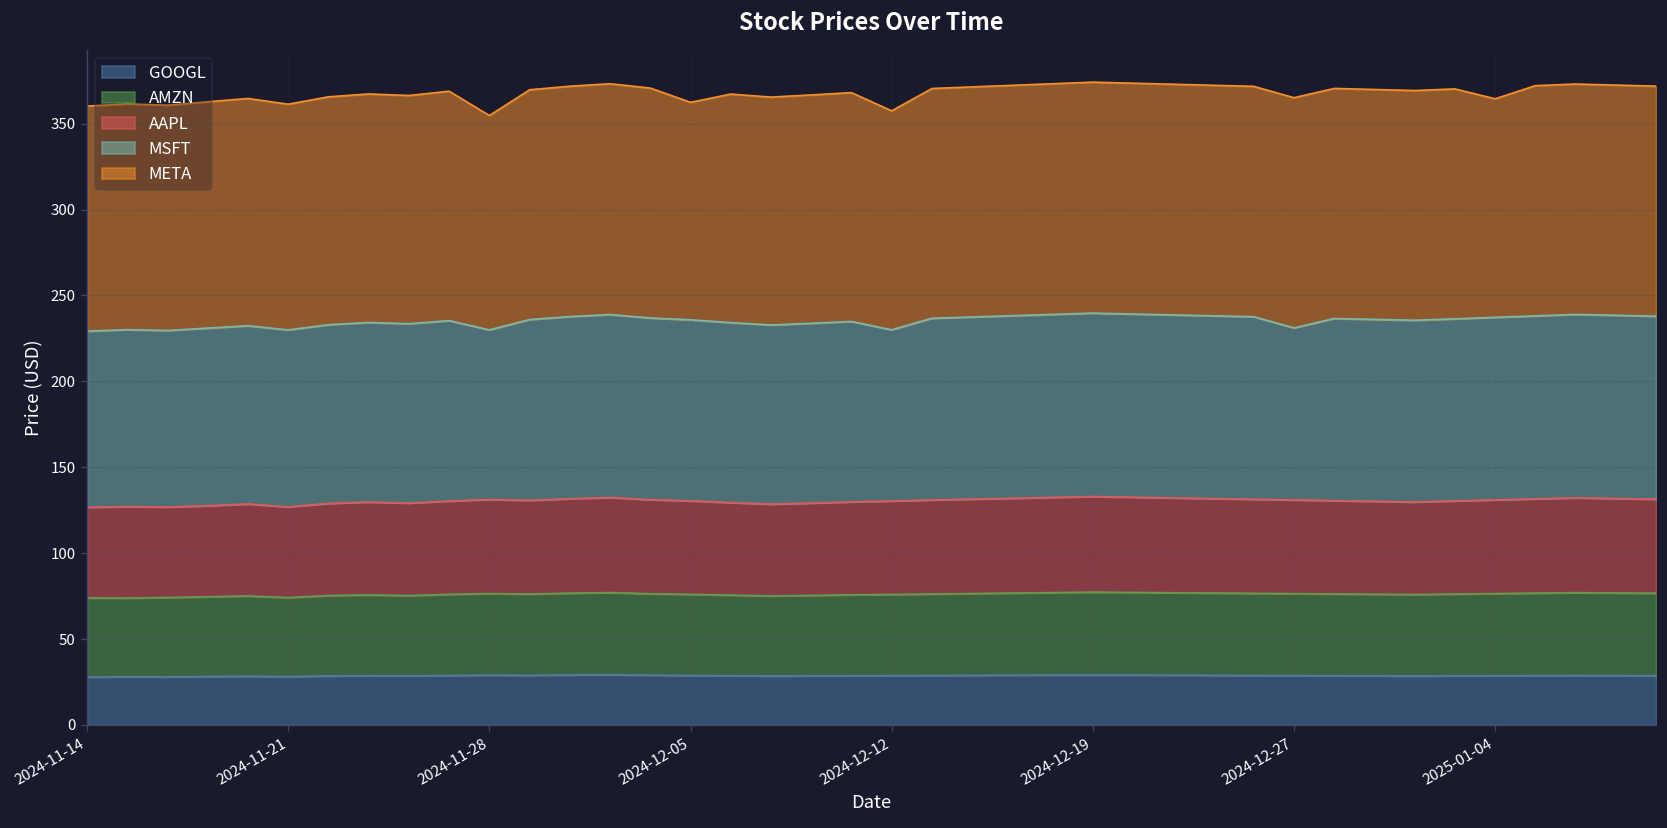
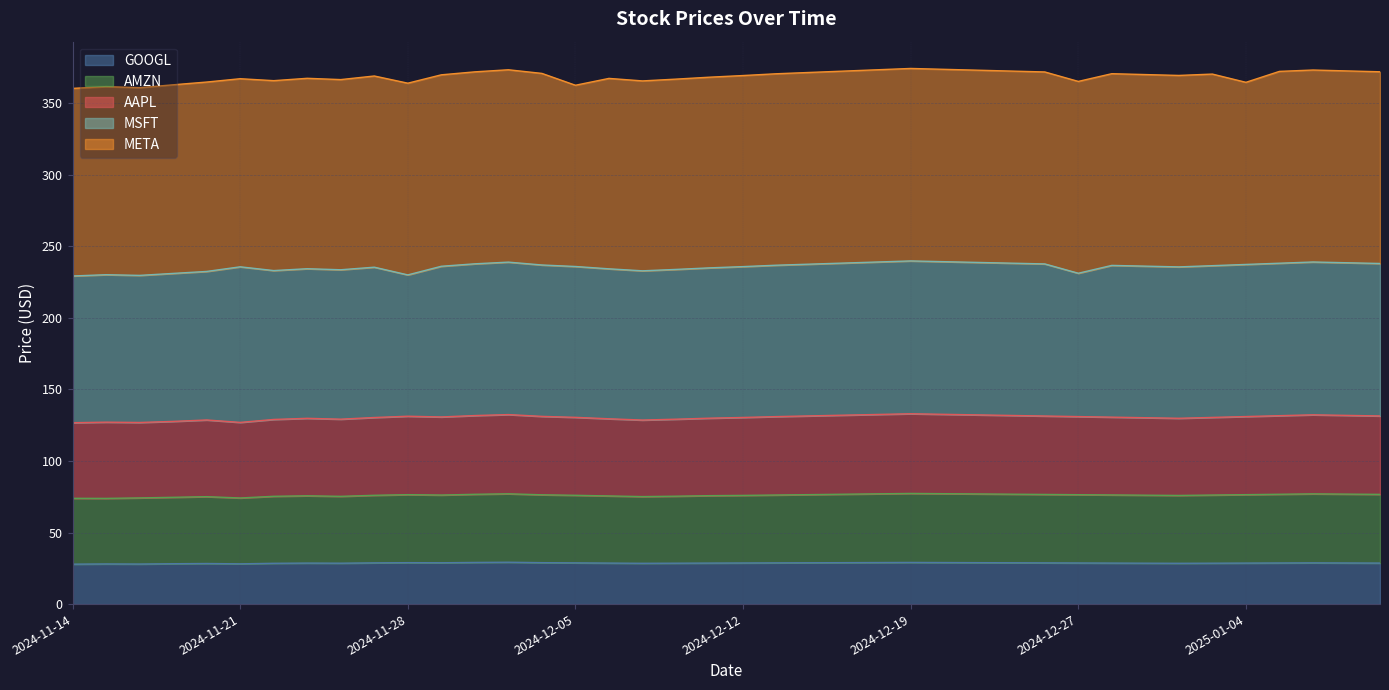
  {
    "GOOGL": {
      "2024-11-14": 28,
      "2024-11-21": 28,
      "2024-11-28": 29,
      "2024-12-05": 29,
      "2024-12-12": 29,
      "2024-12-19": 29,
      "2024-12-27": 29,
      "2025-01-04": 29
    },
    "AMZN": {
      "2024-11-14": 46,
      "2024-11-21": 46,
      "2024-11-28": 48,
      "2024-12-05": 47,
      "2024-12-12": 47,
      "2024-12-19": 48,
      "2024-12-27": 48,
      "2025-01-04": 48
    },
    "AAPL": {
      "2024-11-14": 53,
      "2024-11-21": 53,
      "2024-11-28": 55,
      "2024-12-05": 54,
      "2024-12-12": 54,
      "2024-12-19": 56,
      "2024-12-27": 55,
      "2025-01-04": 55
    },
    "MSFT": {
      "2024-11-14": 102,
-     "2024-11-21": 103,
+     "2024-11-21": 109,
      "2024-11-28": 99,
      "2024-12-05": 105,
-     "2024-12-12": 100,
+     "2024-12-12": 105,
      "2024-12-19": 107,
      "2024-12-27": 100,
      "2025-01-04": 106
    },
    "META": {
      "2024-11-14": 131,
      "2024-11-21": 131,
-     "2024-11-28": 125,
+     "2024-11-28": 134,
      "2024-12-05": 127,
-     "2024-12-12": 127,
+     "2024-12-12": 133,
      "2024-12-19": 134,
      "2024-12-27": 134,
      "2025-01-04": 127
    }
  }
